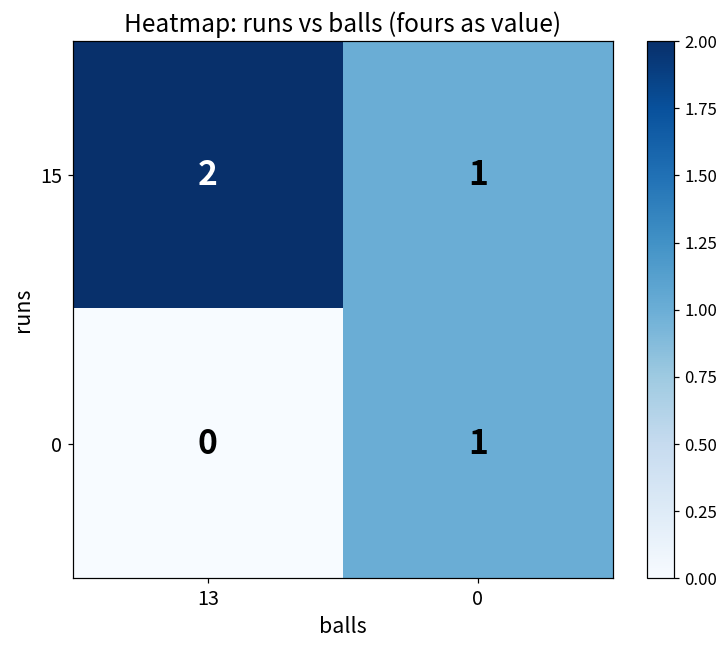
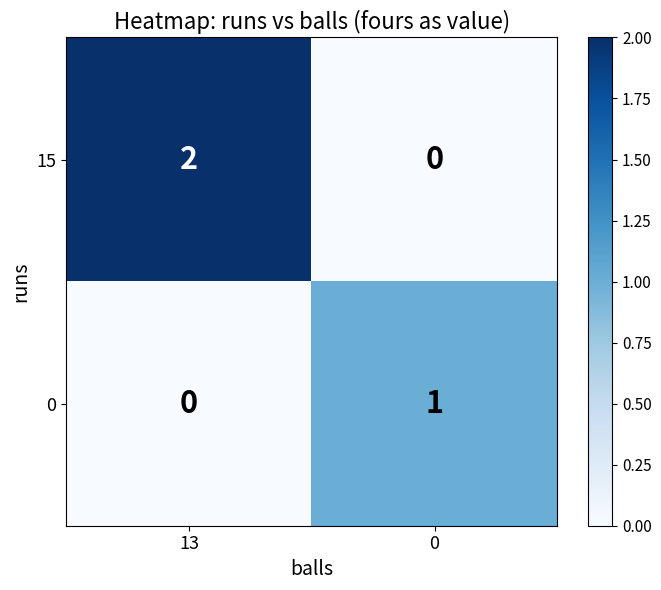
  {
    "15": {
      "13": 2,
-     "0": 1
+     "0": 0
    },
    "0": {
      "13": 0,
      "0": 1
    }
  }
